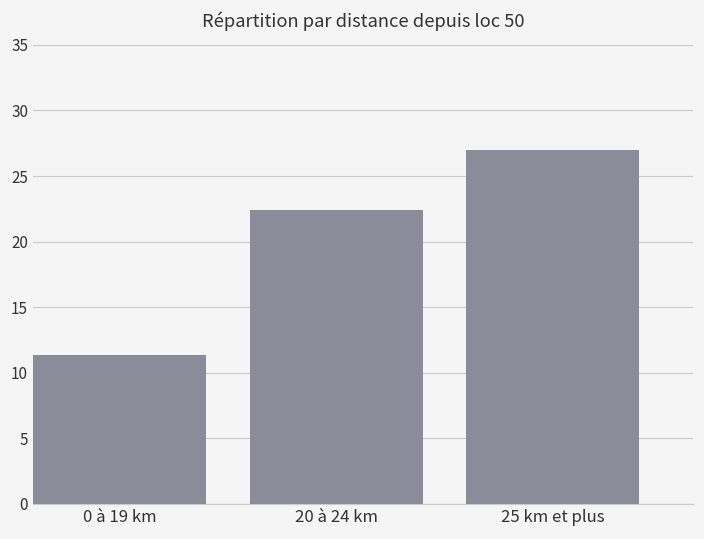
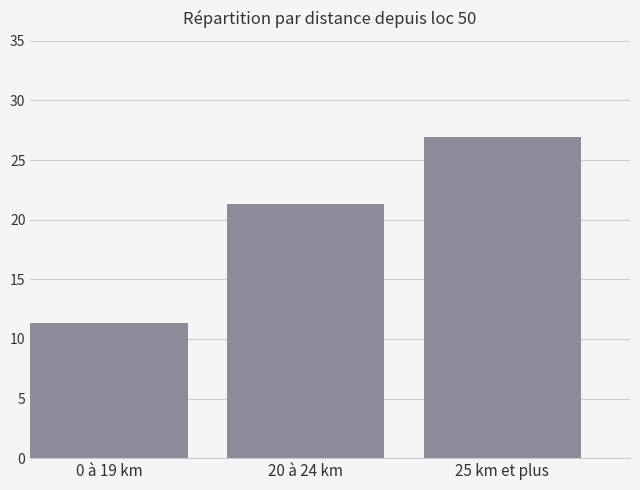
  {
    "0 à 19 km": 11.3,
-   "20 à 24 km": 22.4,
+   "20 à 24 km": 21.3,
    "25 km et plus": 27.0
  }
